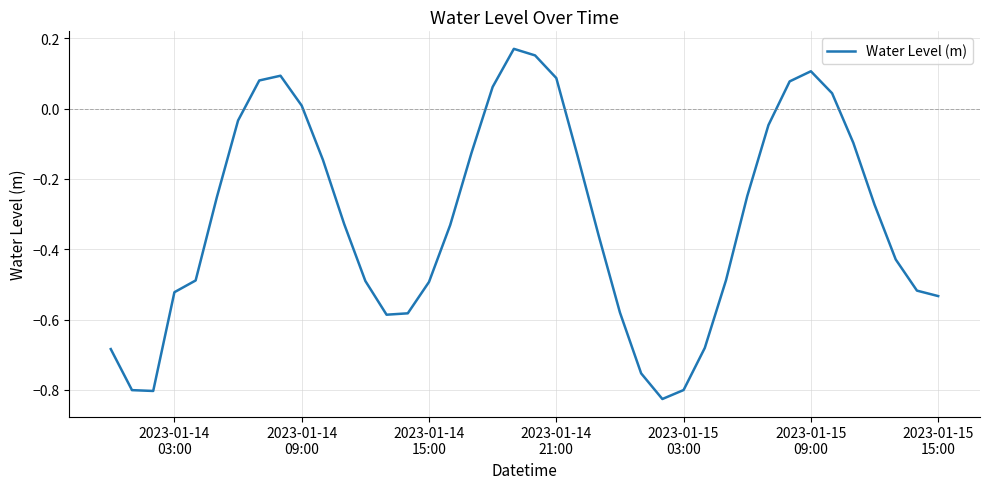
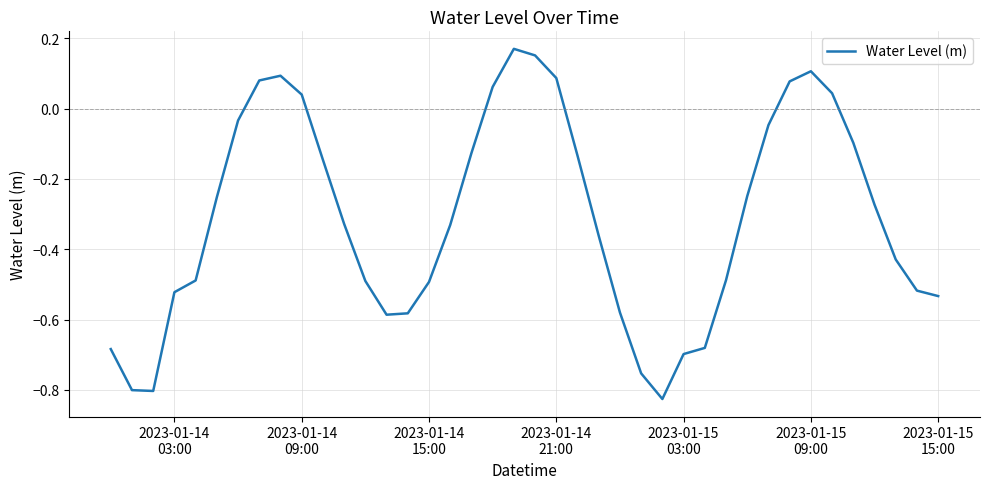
  {
    "2023-01-14 03:00": -0.52,
-   "2023-01-14 09:00": 0.01,
+   "2023-01-14 09:00": 0.04,
    "2023-01-14 15:00": -0.49,
    "2023-01-14 21:00": 0.09,
-   "2023-01-15 03:00": -0.80,
+   "2023-01-15 03:00": -0.70,
    "2023-01-15 09:00": 0.11,
    "2023-01-15 15:00": -0.53
  }
